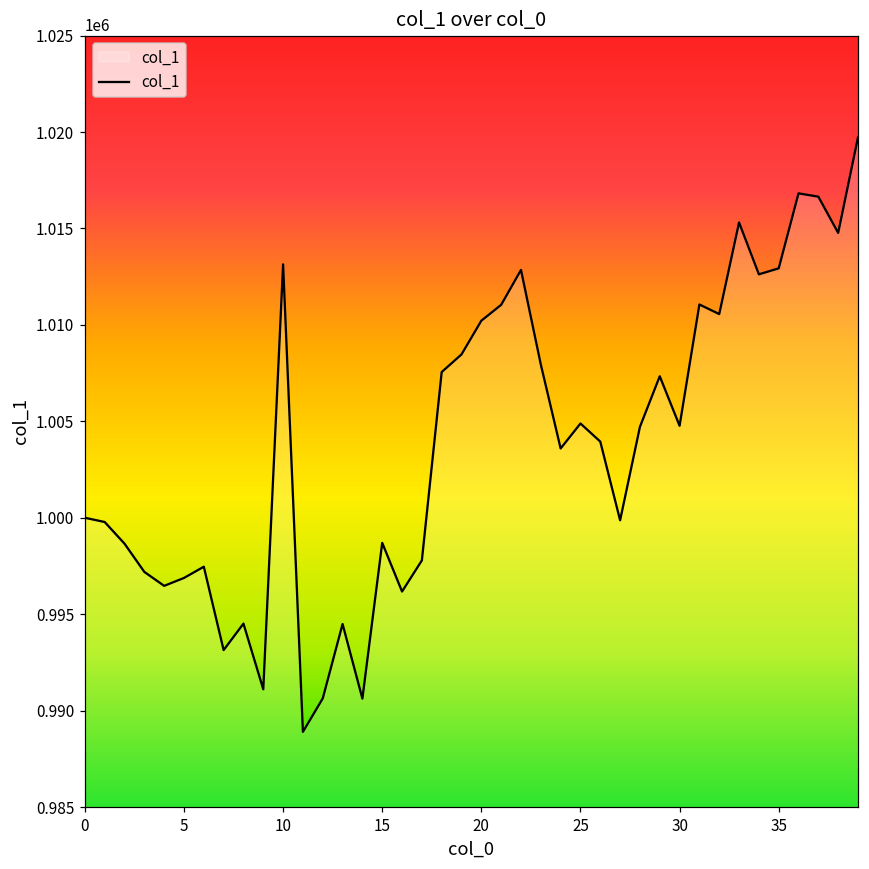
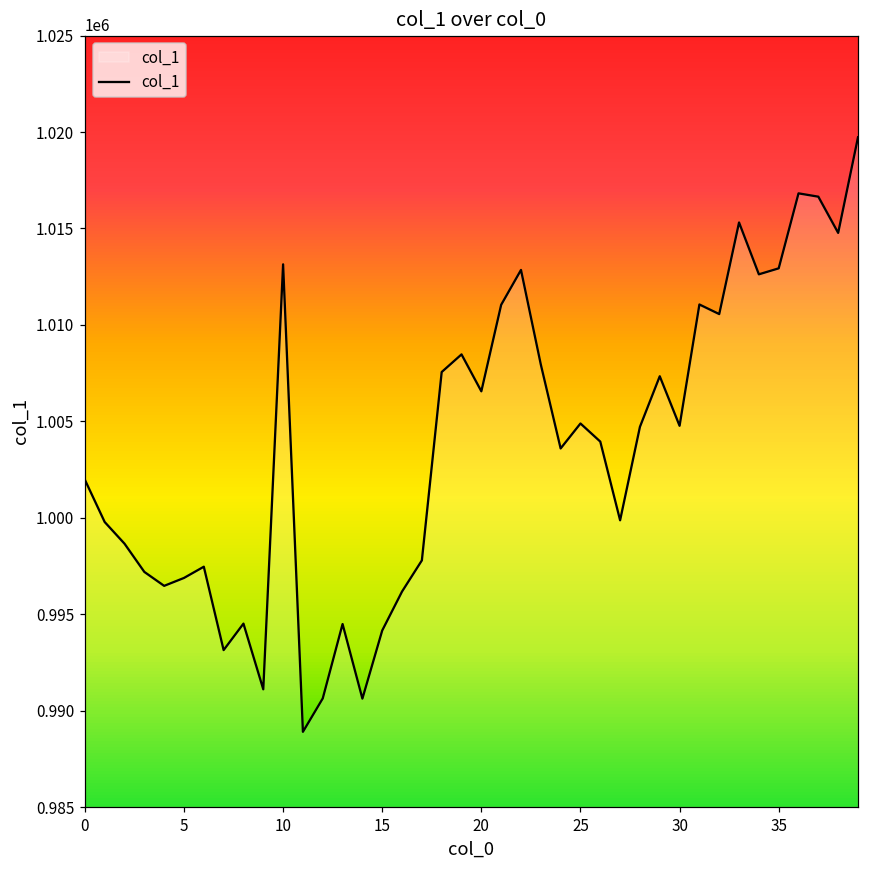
  {
-   "0": 1000000,
+   "0": 1002000,
    "5": 996900,
    "10": 1013100,
-   "15": 998700,
-   "20": 1010200,
+   "15": 994200,
+   "20": 1006600,
    "25": 1004900,
    "30": 1004800,
    "35": 1012900
  }
